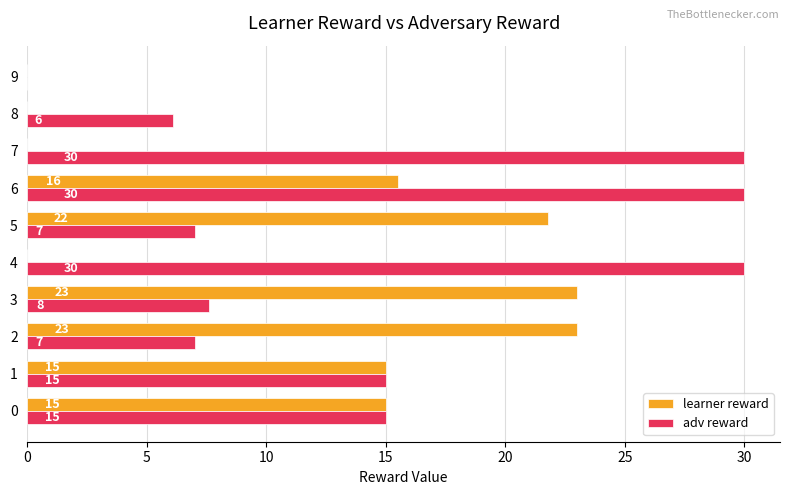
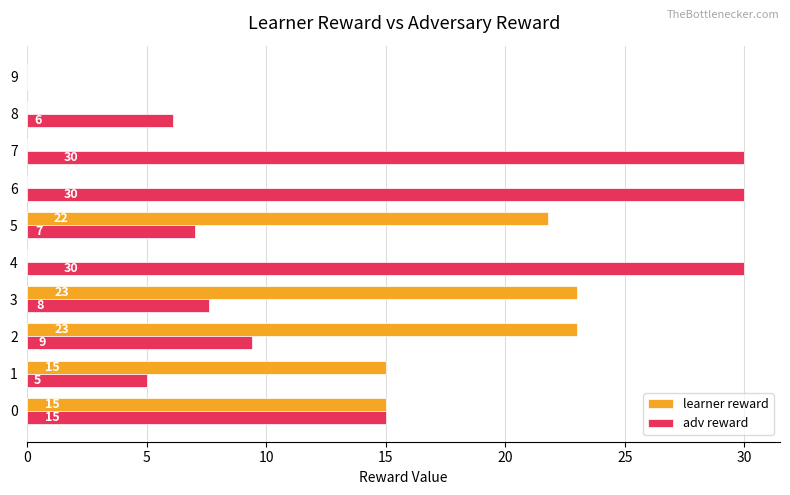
  {
    "learner reward": {
      "9": 0.0,
      "8": 0.0,
      "7": 0.0,
-     "6": 15.5,
+     "6": 0.0,
      "4": 0.0
    },
    "adv reward": {
      "8": 6,
      "7": 30,
      "6": 30,
      "5": 7,
      "4": 30,
      "3": 8,
-     "2": 7,
-     "1": 15,
+     "2": 9,
+     "1": 5,
      "0": 15
    }
  }
